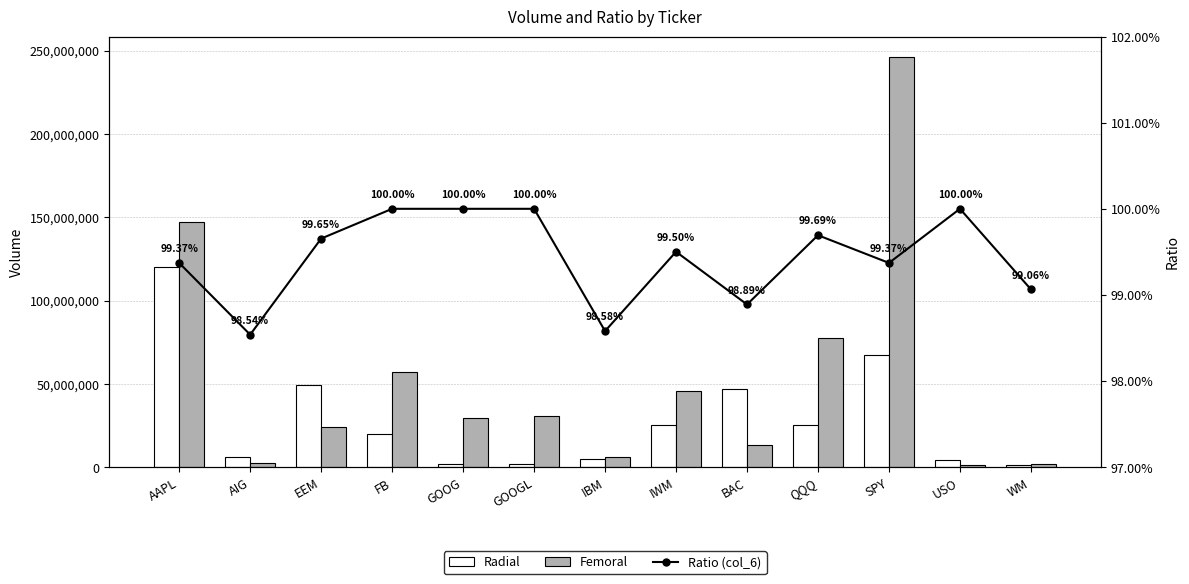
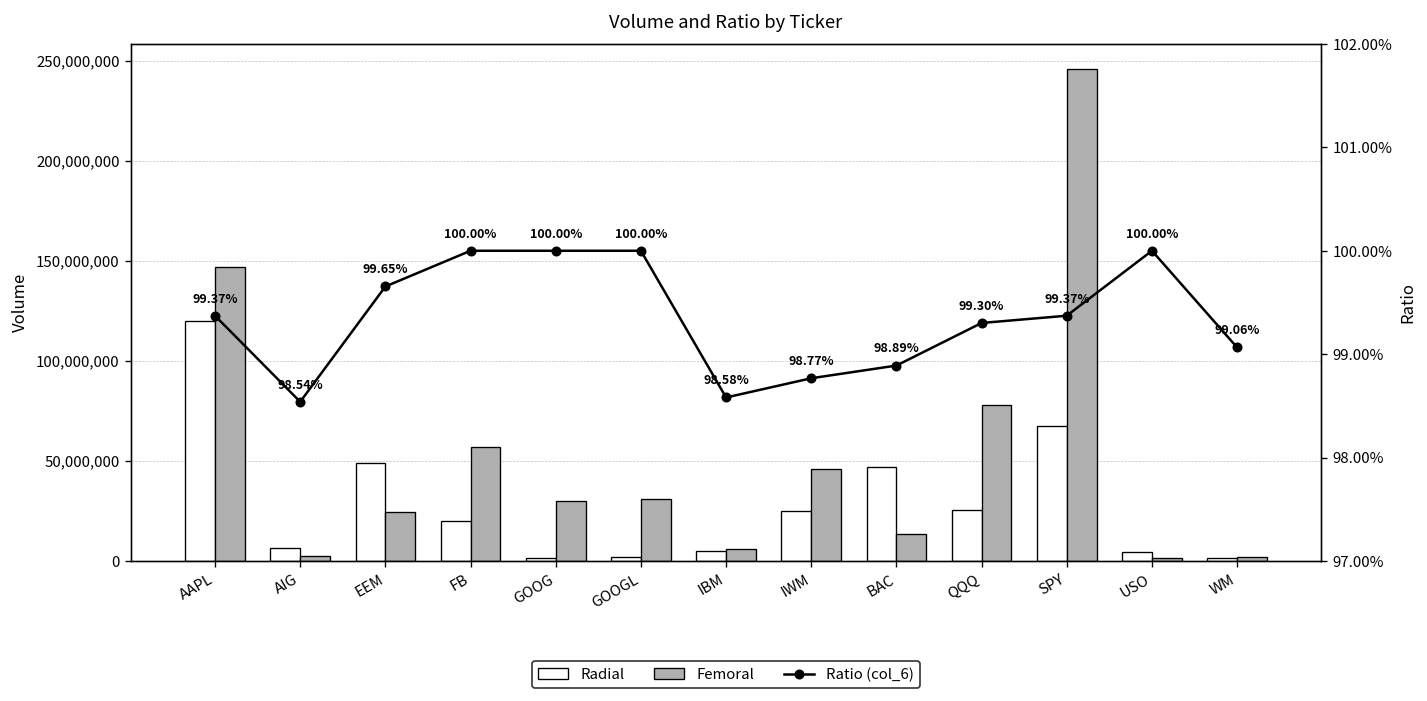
  {
    "Ratio (col_6)": {
      "AAPL": "99.37%",
      "AIG": "98.54%",
      "EEM": "99.65%",
      "FB": "100.00%",
      "GOOG": "100.00%",
      "GOOGL": "100.00%",
      "IBM": "98.58%",
-     "IWM": "99.50%",
+     "IWM": "98.77%",
      "BAC": "98.89%",
-     "QQQ": "99.69%",
+     "QQQ": "99.30%",
      "SPY": "99.37%",
      "USO": "100.00%",
      "WM": "99.06%"
    }
  }
